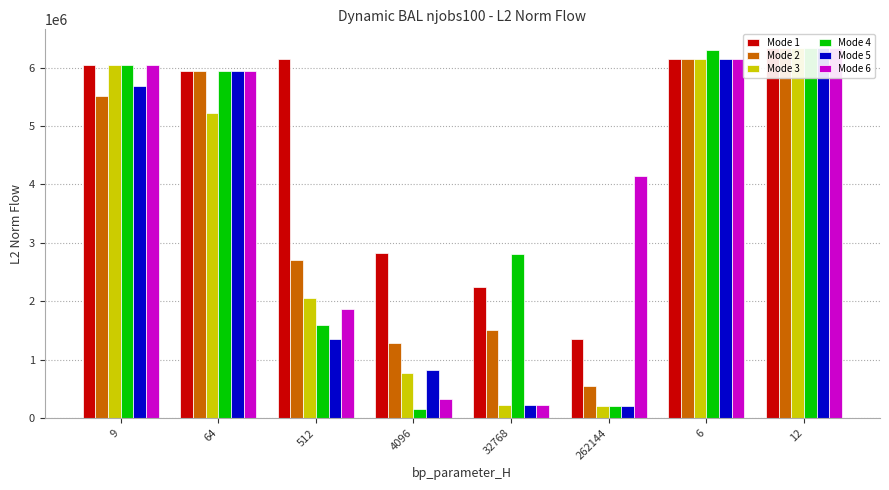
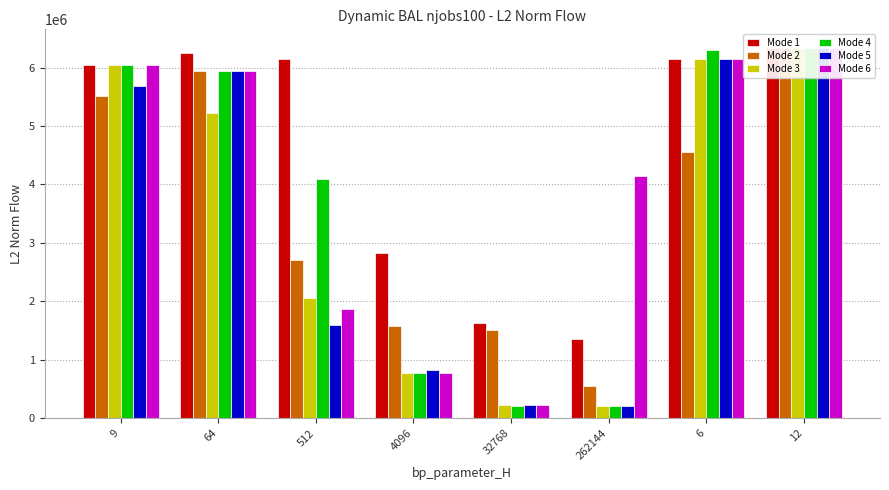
  {
    "Mode 1": {
      "9": 6000000,
-     "64": 5900000,
+     "64": 6200000,
      "512": 6100000,
      "4096": 2800000,
-     "32768": 2200000,
+     "32768": 1600000,
      "262144": 1400000,
      "6": 6100000
    },
    "Mode 2": {
      "9": 5500000,
      "64": 5900000,
      "512": 2700000,
-     "4096": 1300000,
+     "4096": 1600000,
      "32768": 1500000,
      "262144": 500000,
-     "6": 6100000
+     "6": 4600000
    },
    "Mode 3": {
      "9": 6000000,
      "64": 5200000,
      "512": 2100000,
      "4096": 800000,
      "32768": 200000,
      "262144": 200000,
      "6": 6100000
    },
    "Mode 4": {
      "9": 6000000,
      "64": 5900000,
-     "512": 1600000,
-     "4096": 200000,
-     "32768": 2800000,
+     "512": 4100000,
+     "4096": 800000,
+     "32768": 200000,
      "262144": 200000,
      "6": 6300000
    },
    "Mode 5": {
      "9": 5700000,
      "64": 5900000,
-     "512": 1400000,
+     "512": 1600000,
      "4096": 800000,
      "32768": 200000,
      "262144": 200000,
      "6": 6100000
    },
    "Mode 6": {
      "9": 6000000,
      "64": 5900000,
      "512": 1900000,
-     "4096": 300000,
+     "4096": 800000,
      "32768": 200000,
      "262144": 4200000,
      "6": 6100000
    }
  }
